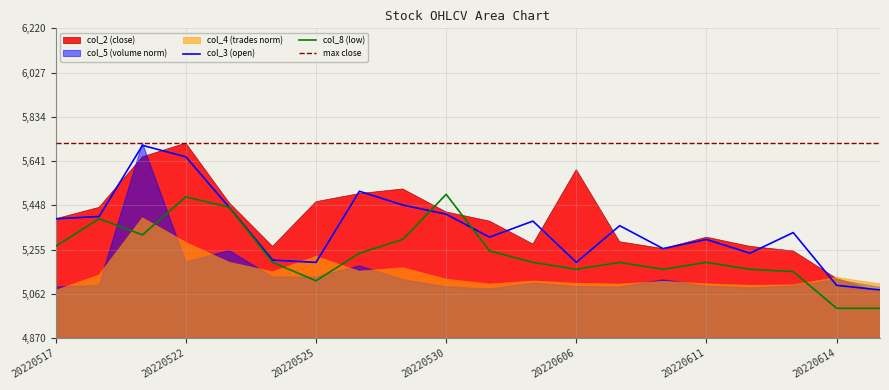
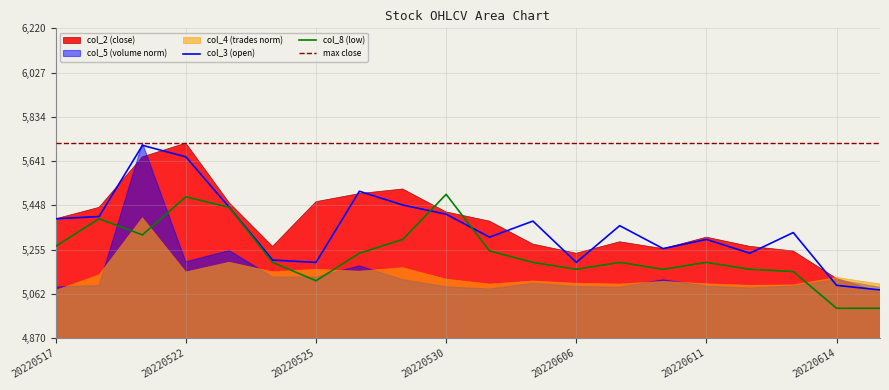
  {
    "col_2 (close)": {
      "20220525": "5,460",
-     "20220606": "5,600"
+     "20220606": "5,240"
    },
    "col_8 (low)": {
      "20220517": "5,270",
      "20220522": "5,490",
      "20220525": "5,120",
      "20220530": "5,500",
      "20220606": "5,170",
      "20220611": "5,200",
      "20220614": "5,000"
    },
    "max close": {
      "20220517": "5,720",
      "20220525": "5,720",
      "20220530": "5,720",
      "20220606": "5,720",
      "20220611": "5,720",
      "20220614": "5,720"
    },
    "col_4 (trades norm)": {
      "20220517": "5,080",
-     "20220522": "5,290",
-     "20220525": "5,230",
+     "20220522": "5,160",
+     "20220525": "5,170",
      "20220530": "5,130",
      "20220606": "5,110"
    }
  }
